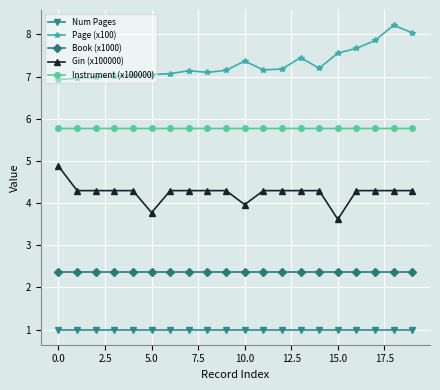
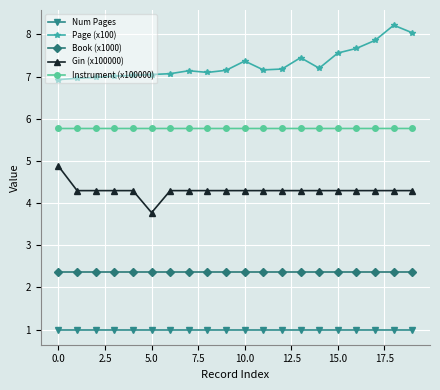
  {
    "Gin (x100000)": {
      "0.0": 4.9,
      "5.0": 3.8,
-     "10.0": 4.0,
-     "15.0": 3.6
+     "10.0": 4.3,
+     "15.0": 4.3
    }
  }
